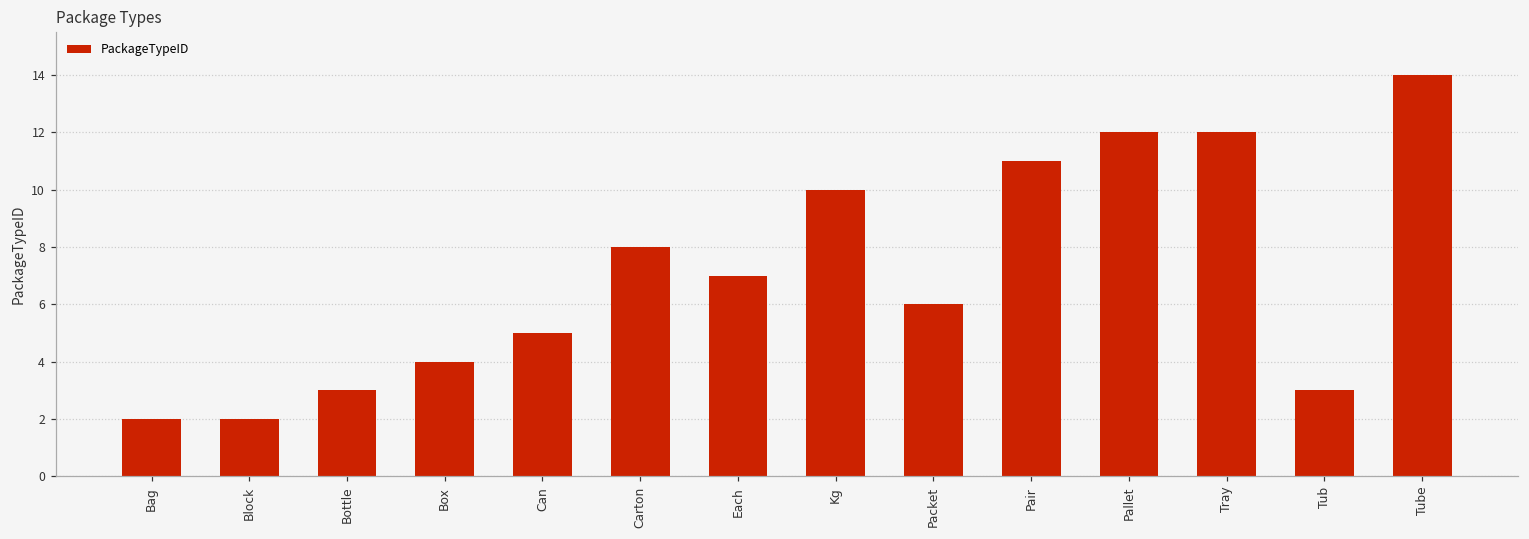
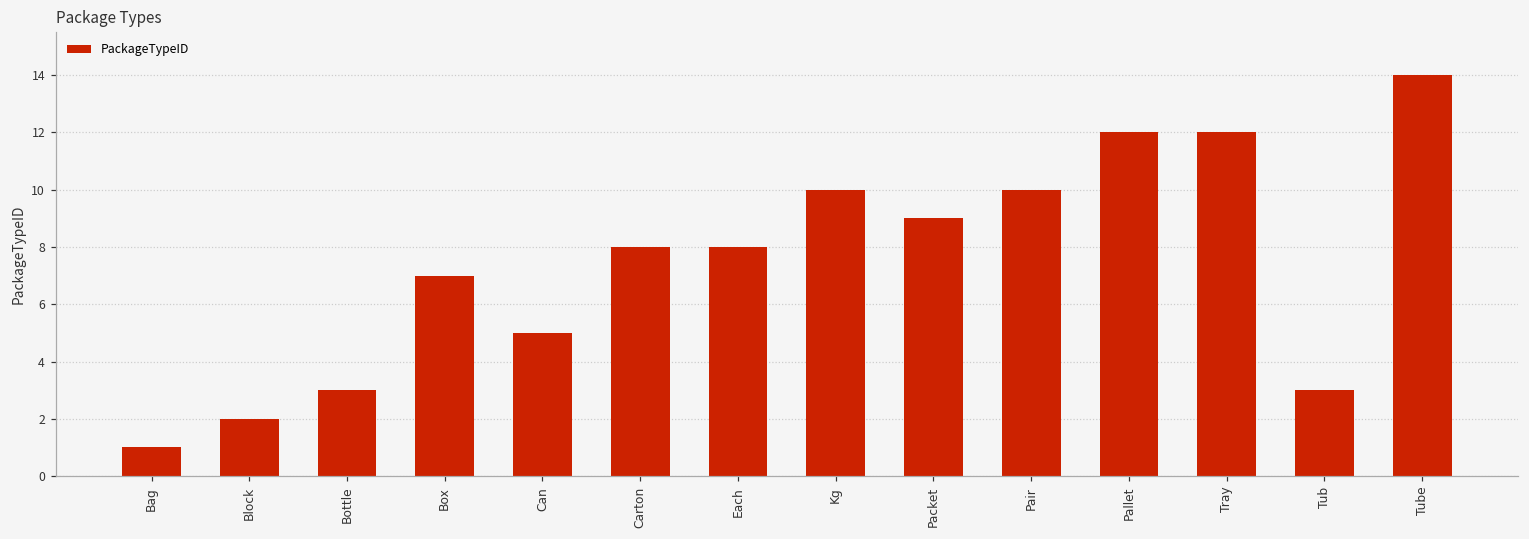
  {
-   "Bag": 2,
+   "Bag": 1,
    "Block": 2,
    "Bottle": 3,
-   "Box": 4,
+   "Box": 7,
    "Can": 5,
    "Carton": 8,
-   "Each": 7,
+   "Each": 8,
    "Kg": 10,
-   "Packet": 6,
-   "Pair": 11,
+   "Packet": 9,
+   "Pair": 10,
    "Pallet": 12,
    "Tray": 12,
    "Tub": 3,
    "Tube": 14
  }
